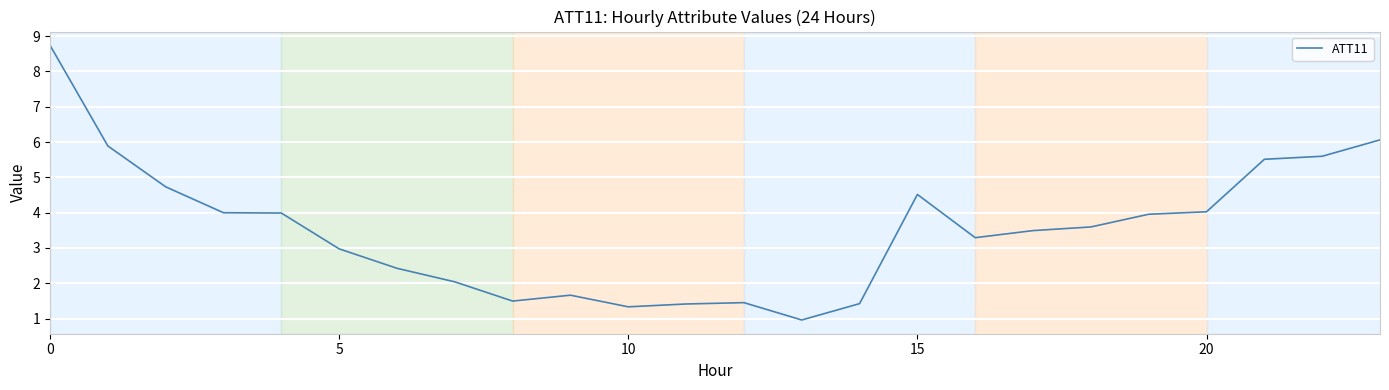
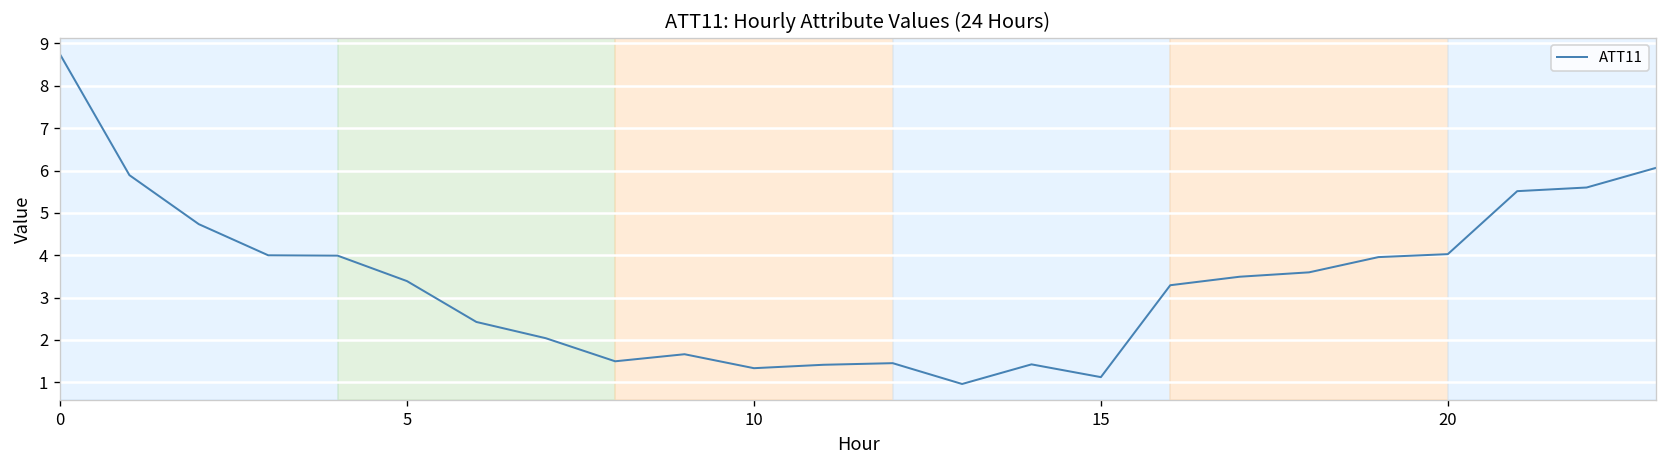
  {
    "0": 8.7,
-   "5": 3.0,
+   "5": 3.4,
    "10": 1.3,
-   "15": 4.5,
+   "15": 1.1,
    "20": 4.0
  }
